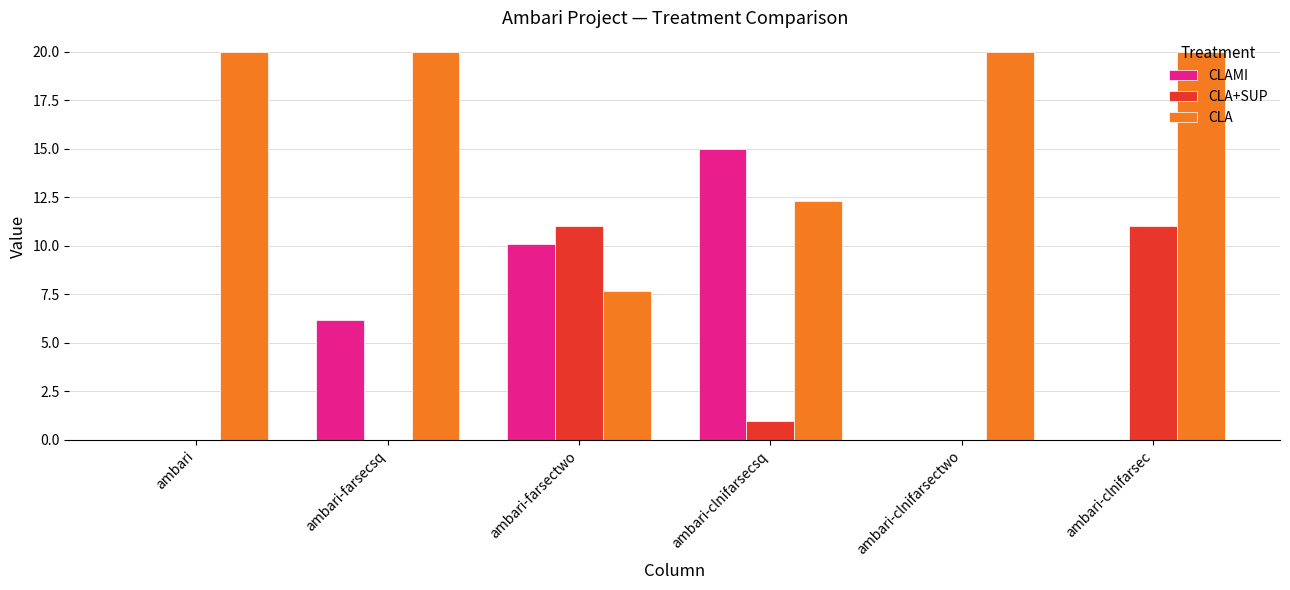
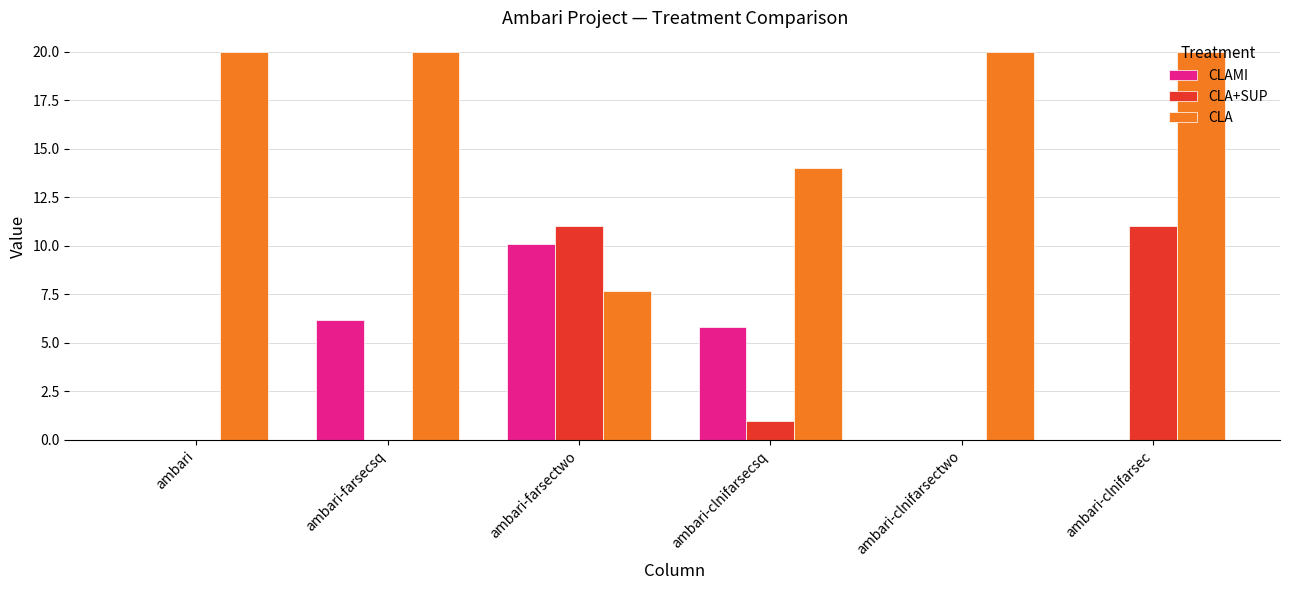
  {
    "CLAMI": {
      "ambari": 0.0,
      "ambari-farsecsq": 6.2,
      "ambari-farsectwo": 10.1,
-     "ambari-clnifarsecsq": 15.0,
+     "ambari-clnifarsecsq": 5.8,
      "ambari-clnifarsectwo": 0.0,
      "ambari-clnifarsec": 0.0
    },
    "CLA+SUP": {
      "ambari": 0.0,
      "ambari-farsecsq": 0.0,
      "ambari-farsectwo": 11.0,
      "ambari-clnifarsecsq": 1.0,
      "ambari-clnifarsectwo": 0.0,
      "ambari-clnifarsec": 11.0
    },
    "CLA": {
      "ambari": 20.0,
      "ambari-farsecsq": 20.0,
      "ambari-farsectwo": 7.7,
-     "ambari-clnifarsecsq": 12.3,
+     "ambari-clnifarsecsq": 14.0,
      "ambari-clnifarsectwo": 20.0,
      "ambari-clnifarsec": 20.0
    }
  }
